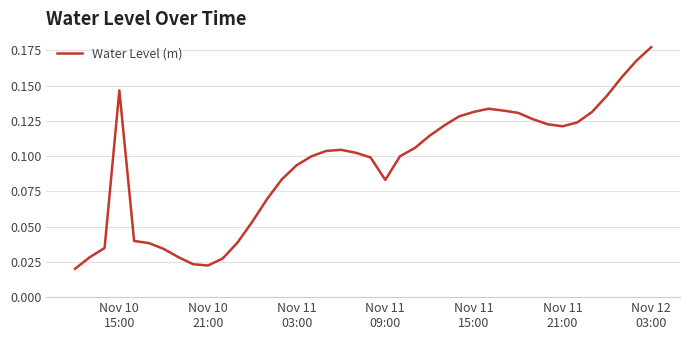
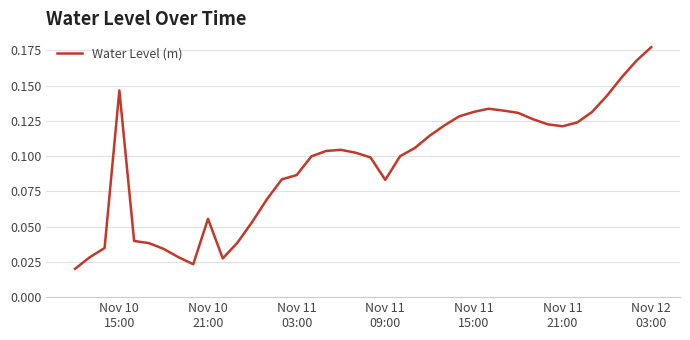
  {
    "Nov 10 15:00": 0.147,
-   "Nov 10 21:00": 0.022,
-   "Nov 11 03:00": 0.094,
+   "Nov 10 21:00": 0.056,
+   "Nov 11 03:00": 0.087,
    "Nov 11 09:00": 0.083,
    "Nov 11 15:00": 0.131,
    "Nov 11 21:00": 0.121,
    "Nov 12 03:00": 0.177
  }
